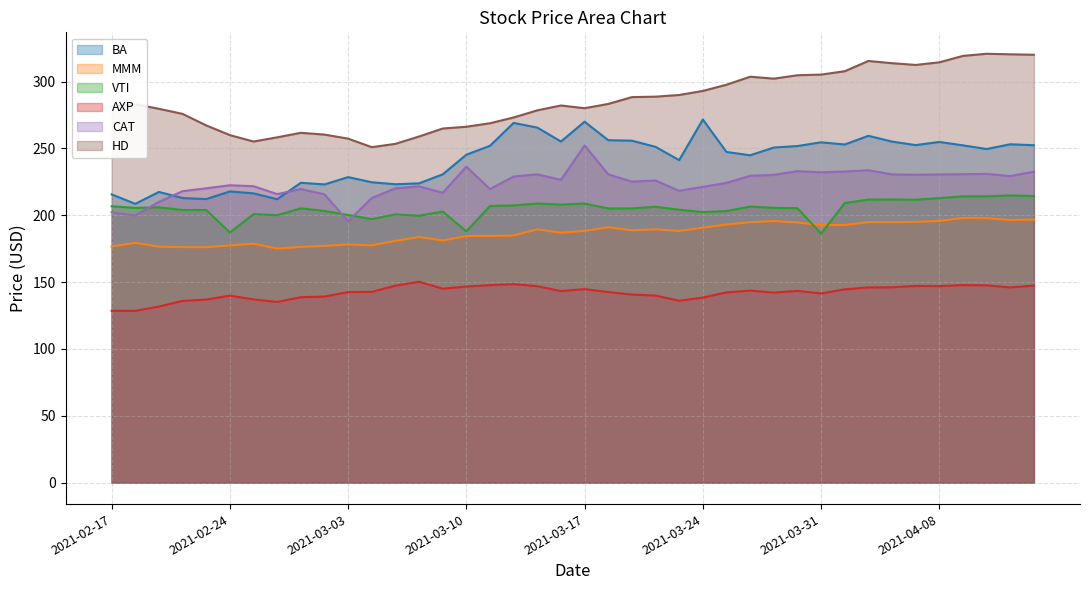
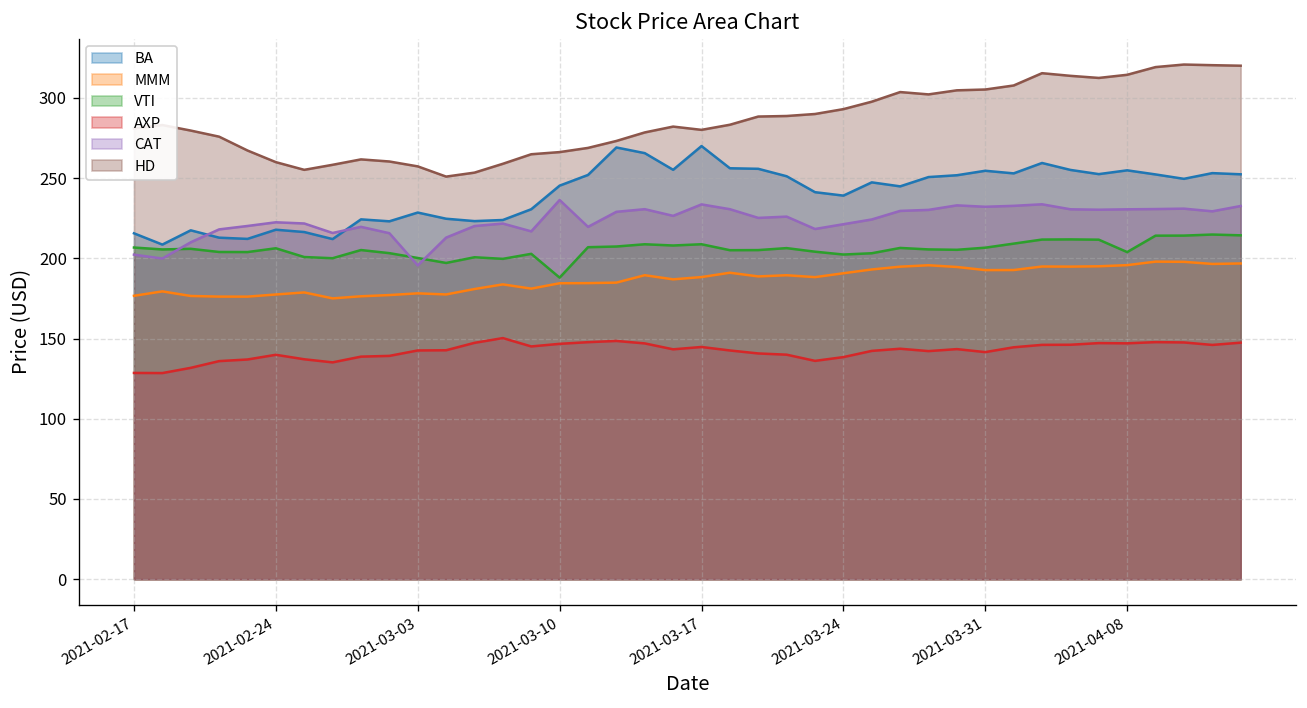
  {
    "BA": {
      "2021-02-17": 216,
      "2021-02-24": 218,
      "2021-03-03": 229,
      "2021-03-10": 245,
      "2021-03-17": 270,
-     "2021-03-24": 272,
+     "2021-03-24": 239,
      "2021-03-31": 255,
      "2021-04-08": 255
    },
    "VTI": {
      "2021-02-17": 207,
-     "2021-02-24": 187,
+     "2021-02-24": 206,
      "2021-03-03": 200,
      "2021-03-10": 188,
      "2021-03-17": 209,
      "2021-03-24": 202,
-     "2021-03-31": 186,
-     "2021-04-08": 213
+     "2021-03-31": 207,
+     "2021-04-08": 204
    },
    "CAT": {
      "2021-02-17": 202,
      "2021-02-24": 222,
      "2021-03-03": 196,
      "2021-03-10": 236,
-     "2021-03-17": 252,
+     "2021-03-17": 234,
      "2021-03-24": 221,
      "2021-03-31": 232,
      "2021-04-08": 231
    }
  }
